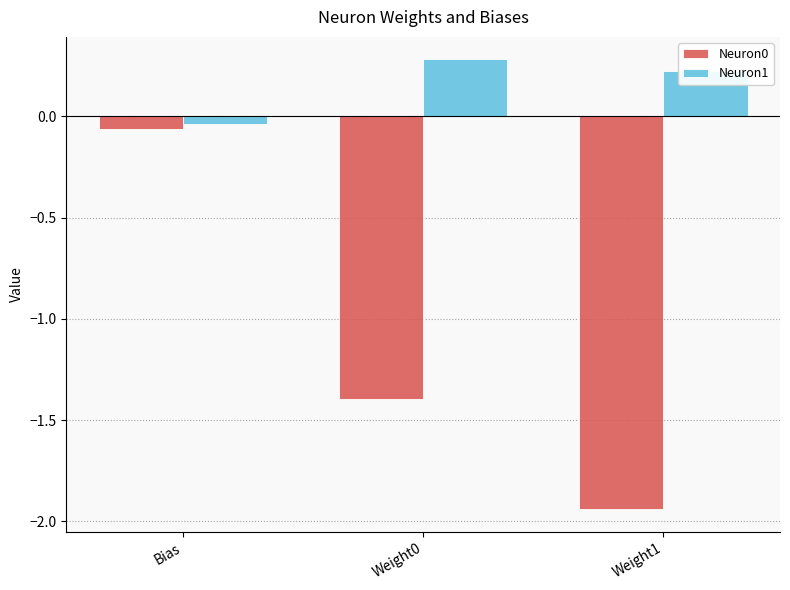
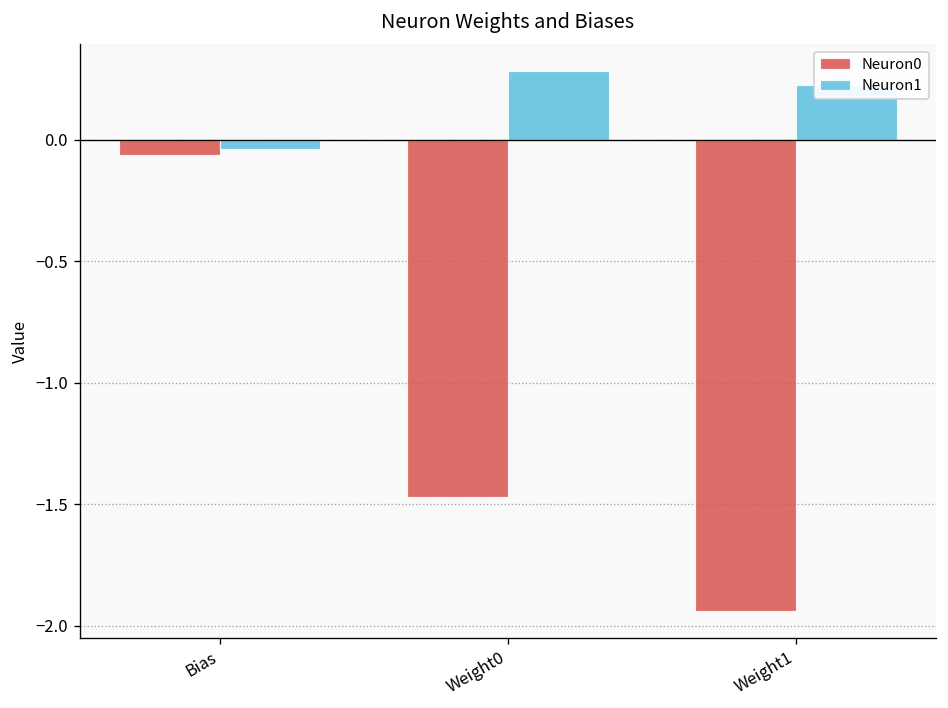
  {
    "Neuron0": {
      "Bias": -0.06,
-     "Weight0": -1.40,
+     "Weight0": -1.47,
      "Weight1": -1.94
    },
    "Neuron1": {
      "Bias": -0.04,
      "Weight0": 0.28
    }
  }
